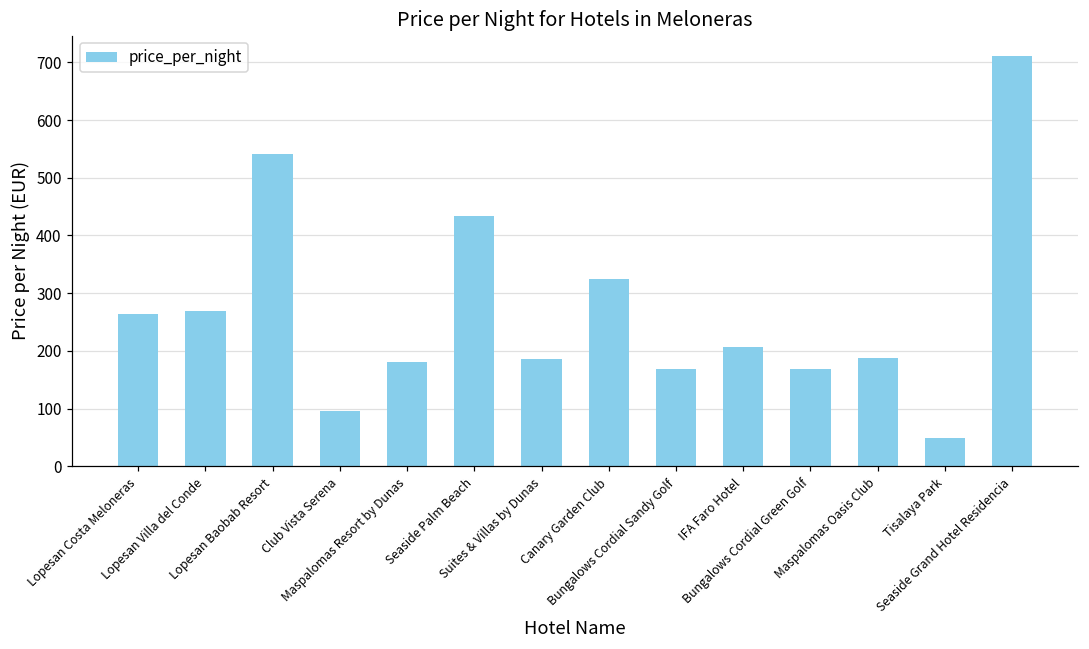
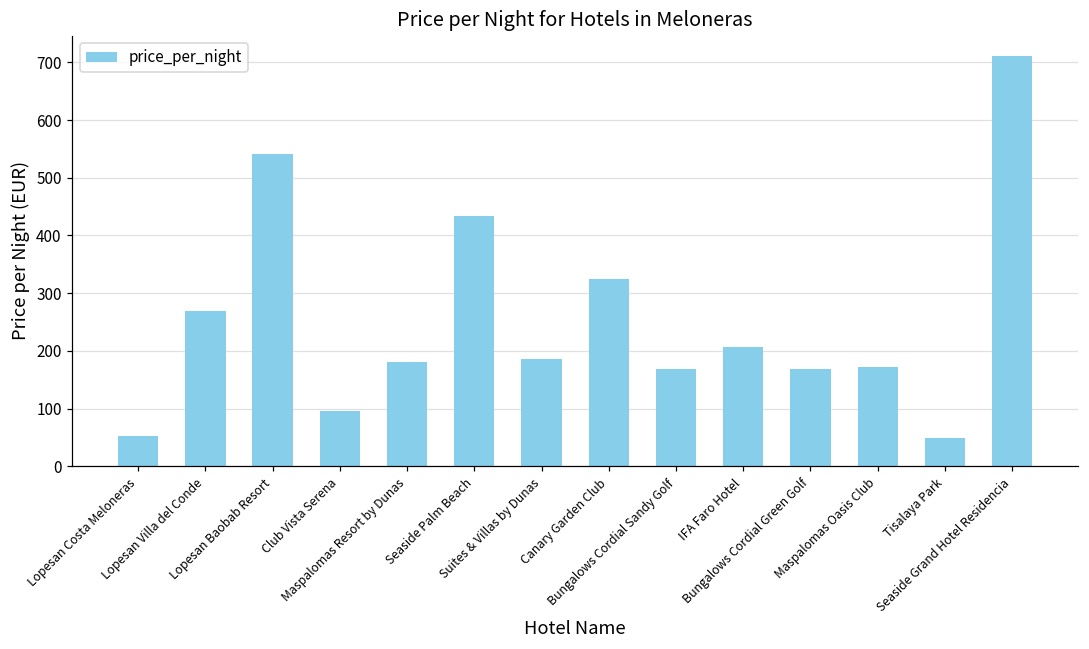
  {
-   "Lopesan Costa Meloneras": 260,
+   "Lopesan Costa Meloneras": 50,
    "Lopesan Villa del Conde": 270,
    "Lopesan Baobab Resort": 540,
    "Club Vista Serena": 100,
    "Maspalomas Resort by Dunas": 180,
    "Seaside Palm Beach": 430,
    "Suites & Villas by Dunas": 190,
    "Canary Garden Club": 320,
    "Bungalows Cordial Sandy Golf": 170,
    "IFA Faro Hotel": 210,
    "Bungalows Cordial Green Golf": 170,
-   "Maspalomas Oasis Club": 190,
+   "Maspalomas Oasis Club": 170,
    "Tisalaya Park": 50,
    "Seaside Grand Hotel Residencia": 710
  }
